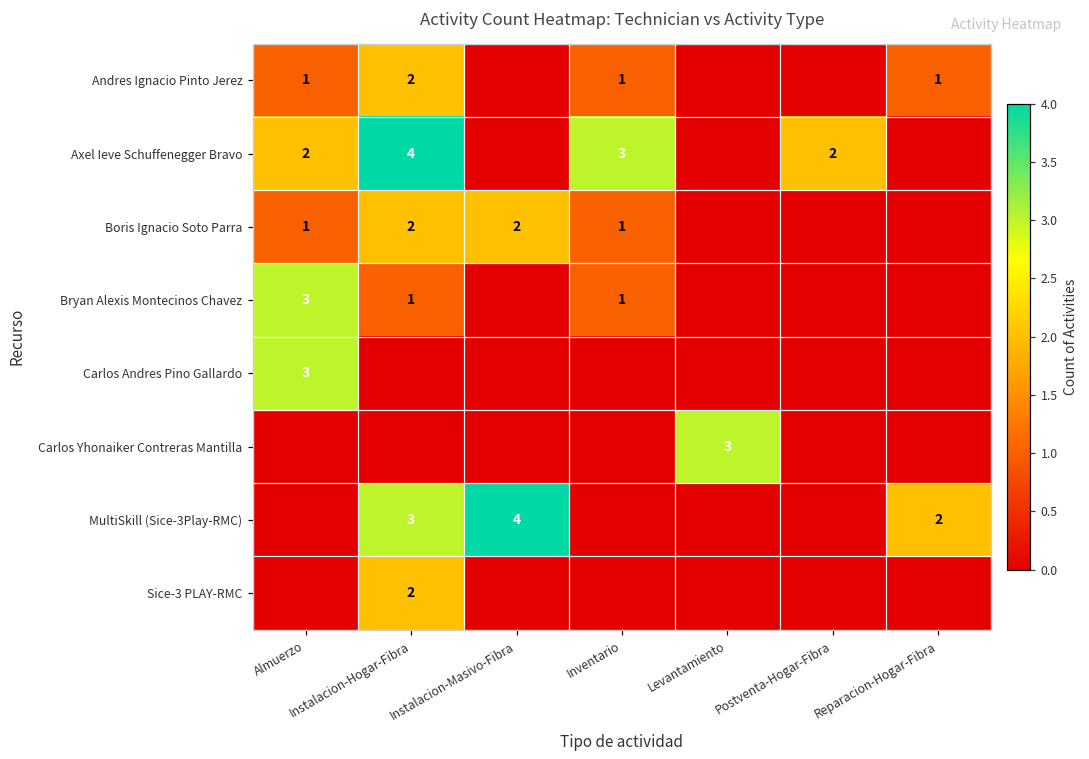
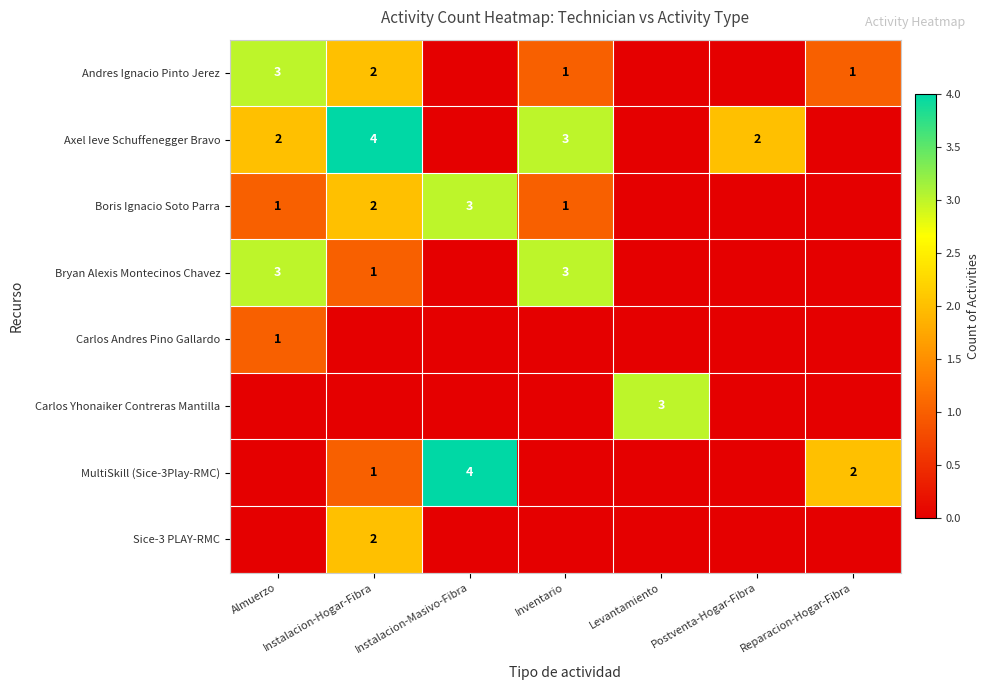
  {
    "Andres Ignacio Pinto Jerez": {
-     "Almuerzo": 1,
+     "Almuerzo": 3,
      "Instalacion-Hogar-Fibra": 2,
      "Inventario": 1,
      "Reparacion-Hogar-Fibra": 1
    },
    "Axel Ieve Schuffenegger Bravo": {
      "Almuerzo": 2,
      "Instalacion-Hogar-Fibra": 4,
      "Inventario": 3,
      "Postventa-Hogar-Fibra": 2
    },
    "Boris Ignacio Soto Parra": {
      "Almuerzo": 1,
      "Instalacion-Hogar-Fibra": 2,
-     "Instalacion-Masivo-Fibra": 2,
+     "Instalacion-Masivo-Fibra": 3,
      "Inventario": 1
    },
    "Bryan Alexis Montecinos Chavez": {
      "Almuerzo": 3,
      "Instalacion-Hogar-Fibra": 1,
-     "Inventario": 1
+     "Inventario": 3
    },
    "Carlos Andres Pino Gallardo": {
-     "Almuerzo": 3
+     "Almuerzo": 1
    },
    "Carlos Yhonaiker Contreras Mantilla": {
      "Levantamiento": 3
    },
    "MultiSkill (Sice-3Play-RMC)": {
-     "Instalacion-Hogar-Fibra": 3,
+     "Instalacion-Hogar-Fibra": 1,
      "Instalacion-Masivo-Fibra": 4,
      "Reparacion-Hogar-Fibra": 2
    },
    "Sice-3 PLAY-RMC": {
      "Instalacion-Hogar-Fibra": 2
    }
  }
